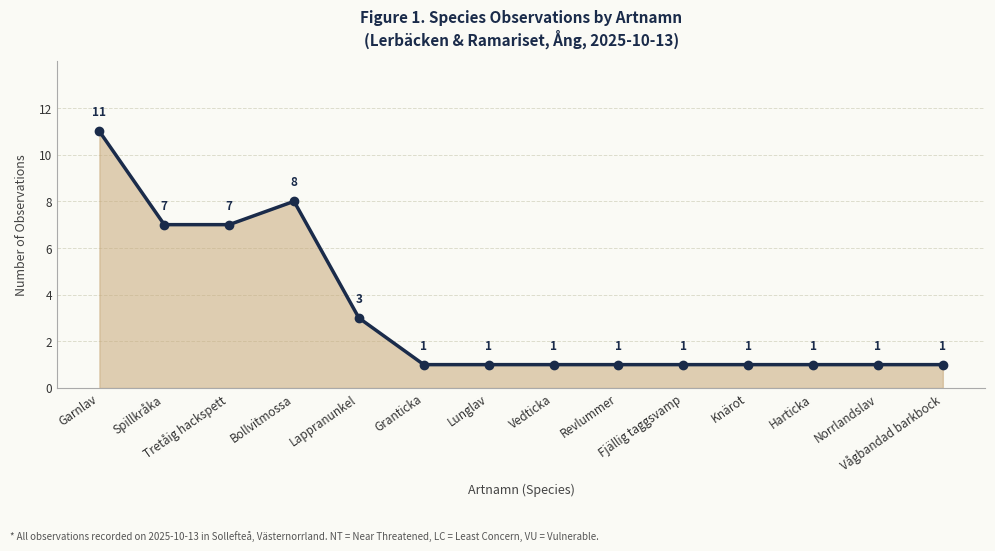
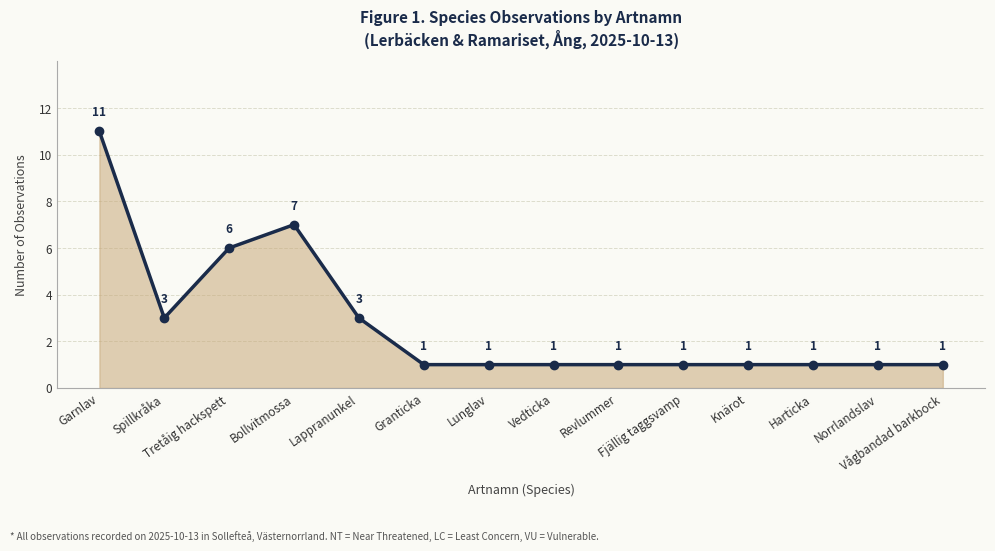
  {
    "Garnlav": 11,
-   "Spillkråka": 7,
-   "Tretåig hackspett": 7,
-   "Bollvitmossa": 8,
+   "Spillkråka": 3,
+   "Tretåig hackspett": 6,
+   "Bollvitmossa": 7,
    "Lappranunkel": 3,
    "Granticka": 1,
    "Lunglav": 1,
    "Vedticka": 1,
    "Revlummer": 1,
    "Fjällig taggsvamp": 1,
    "Knärot": 1,
    "Harticka": 1,
    "Norrlandslav": 1,
    "Vågbandad barkbock": 1
  }
